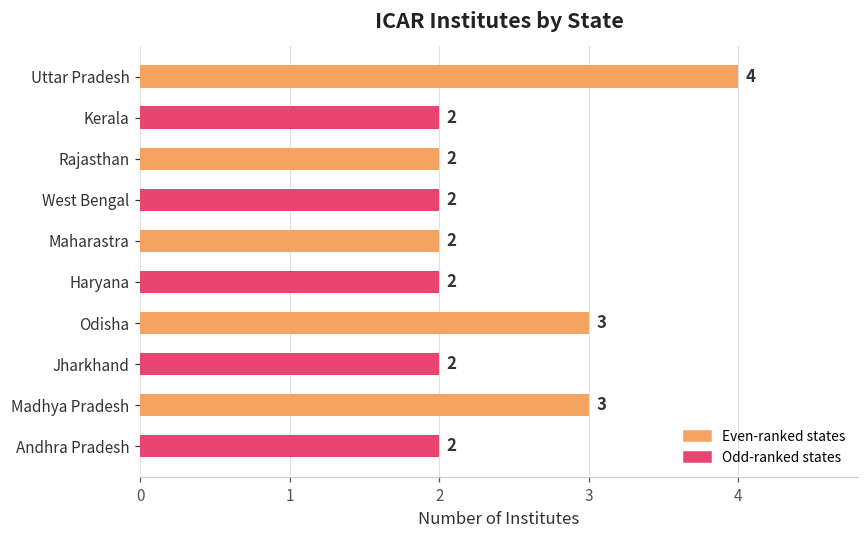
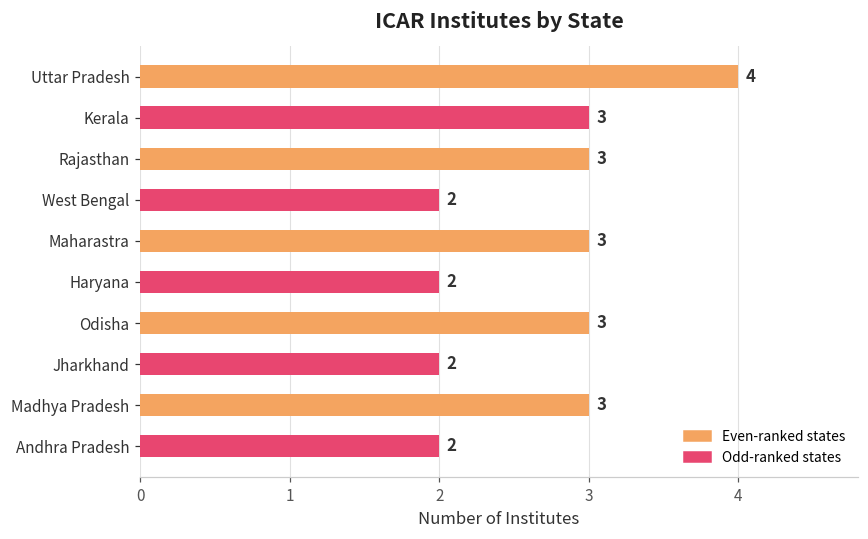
  {
    "Uttar Pradesh": 4,
-   "Kerala": 2,
-   "Rajasthan": 2,
+   "Kerala": 3,
+   "Rajasthan": 3,
    "West Bengal": 2,
-   "Maharastra": 2,
+   "Maharastra": 3,
    "Haryana": 2,
    "Odisha": 3,
    "Jharkhand": 2,
    "Madhya Pradesh": 3,
    "Andhra Pradesh": 2
  }
